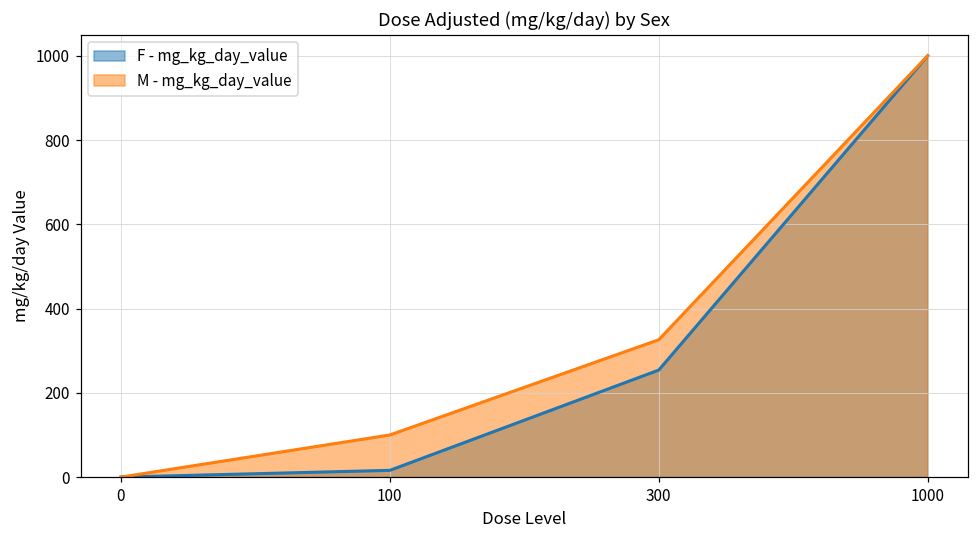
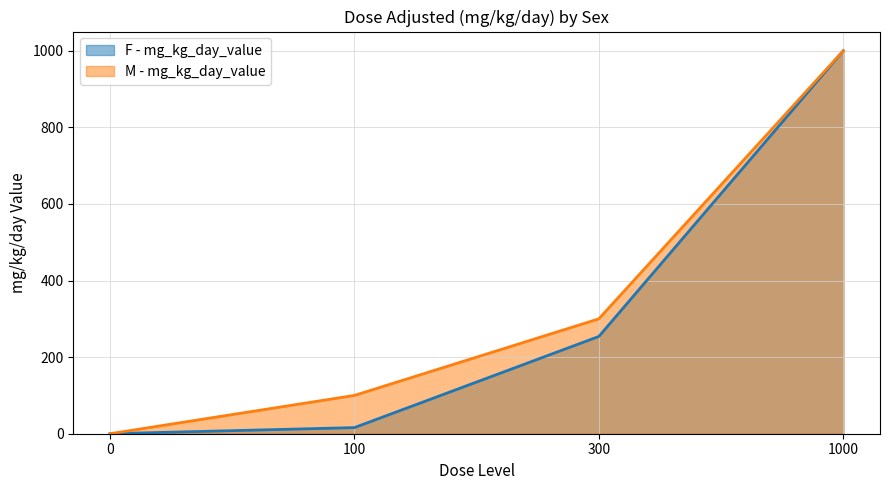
  {
    "F - mg_kg_day_value": {
      "100": 20,
      "300": 250
    },
    "M - mg_kg_day_value": {
      "100": 100,
-     "300": 330
+     "300": 300
    }
  }
